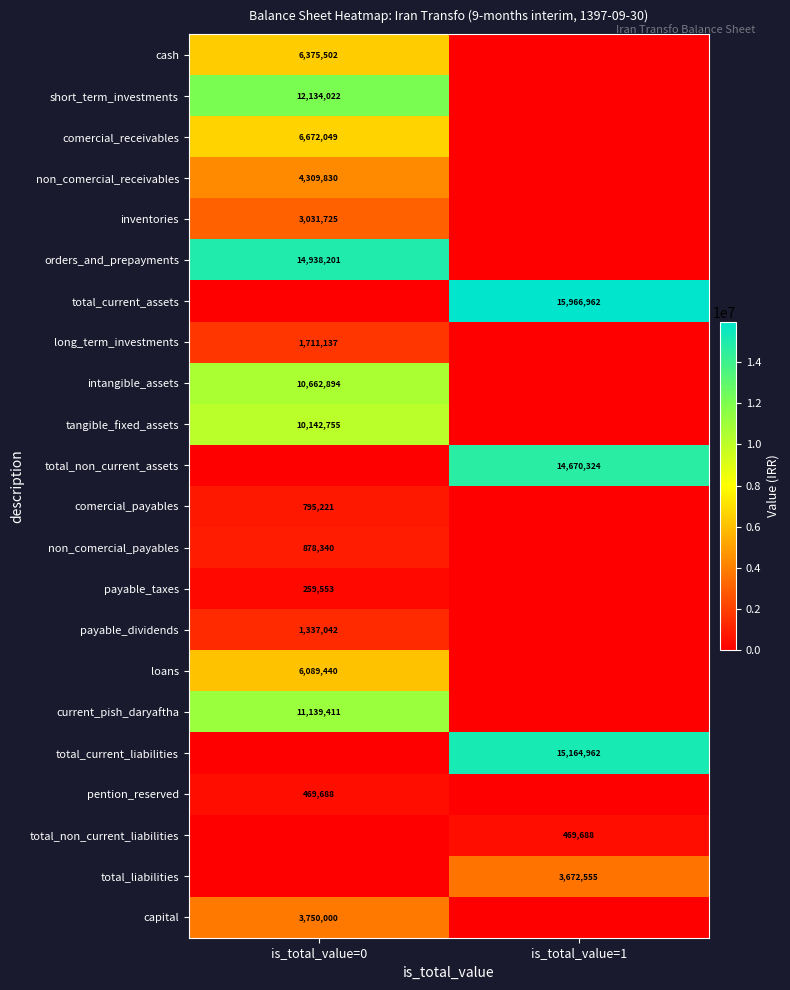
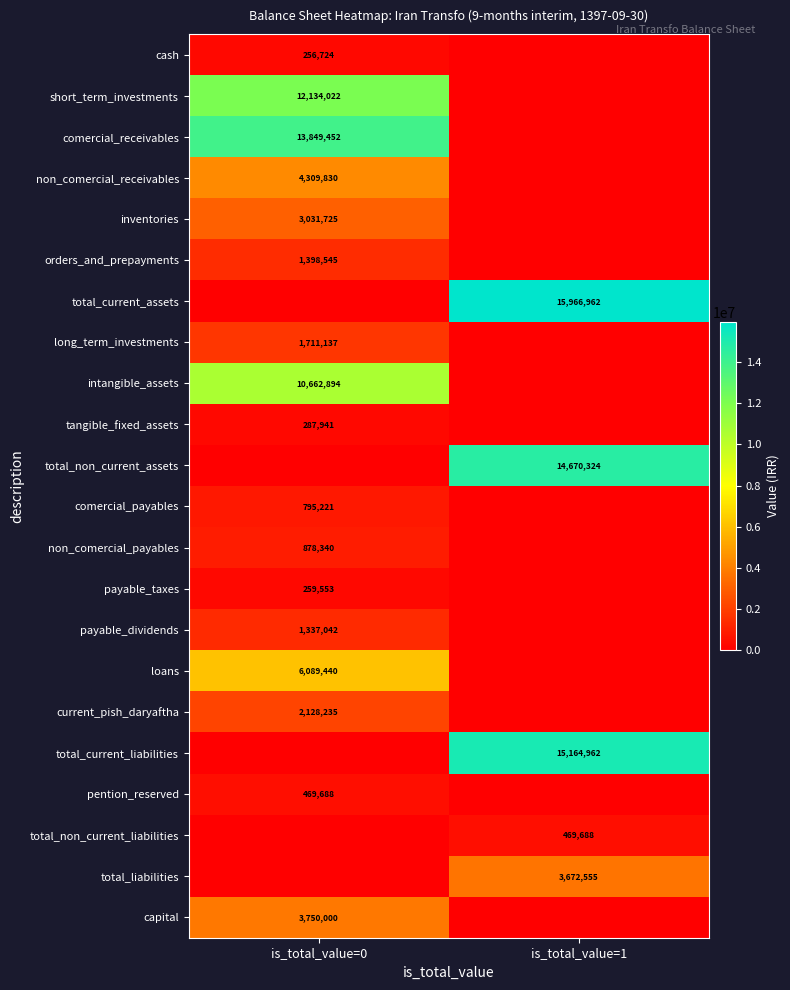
  {
    "cash": {
-     "is_total_value=0": "6,375,502"
+     "is_total_value=0": "256,724"
    },
    "short_term_investments": {
      "is_total_value=0": "12,134,022"
    },
    "comercial_receivables": {
-     "is_total_value=0": "6,672,049"
+     "is_total_value=0": "13,849,452"
    },
    "non_comercial_receivables": {
      "is_total_value=0": "4,309,830"
    },
    "inventories": {
      "is_total_value=0": "3,031,725"
    },
    "orders_and_prepayments": {
-     "is_total_value=0": "14,938,201"
+     "is_total_value=0": "1,398,545"
    },
    "total_current_assets": {
      "is_total_value=1": "15,966,962"
    },
    "long_term_investments": {
      "is_total_value=0": "1,711,137"
    },
    "intangible_assets": {
      "is_total_value=0": "10,662,894"
    },
    "tangible_fixed_assets": {
-     "is_total_value=0": "10,142,755"
+     "is_total_value=0": "287,941"
    },
    "total_non_current_assets": {
      "is_total_value=1": "14,670,324"
    },
    "comercial_payables": {
      "is_total_value=0": "795,221"
    },
    "non_comercial_payables": {
      "is_total_value=0": "878,340"
    },
    "payable_taxes": {
      "is_total_value=0": "259,553"
    },
    "payable_dividends": {
      "is_total_value=0": "1,337,042"
    },
    "loans": {
      "is_total_value=0": "6,089,440"
    },
    "current_pish_daryaftha": {
-     "is_total_value=0": "11,139,411"
+     "is_total_value=0": "2,128,235"
    },
    "total_current_liabilities": {
      "is_total_value=1": "15,164,962"
    },
    "pention_reserved": {
      "is_total_value=0": "469,688"
    },
    "total_non_current_liabilities": {
      "is_total_value=1": "469,688"
    },
    "total_liabilities": {
      "is_total_value=1": "3,672,555"
    },
    "capital": {
      "is_total_value=0": "3,750,000"
    }
  }
